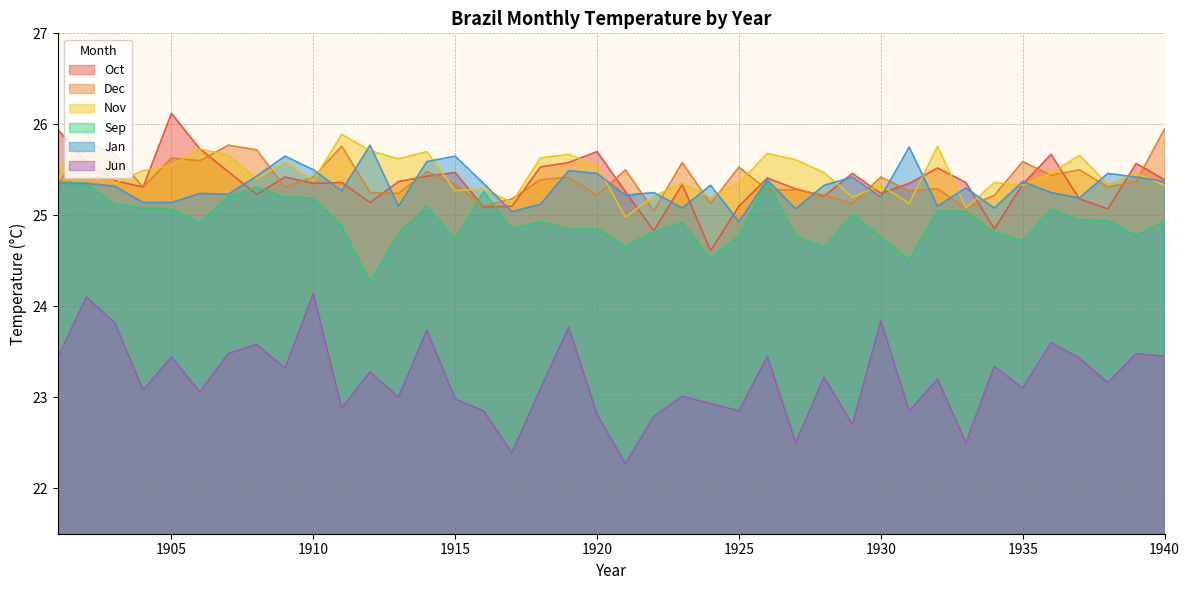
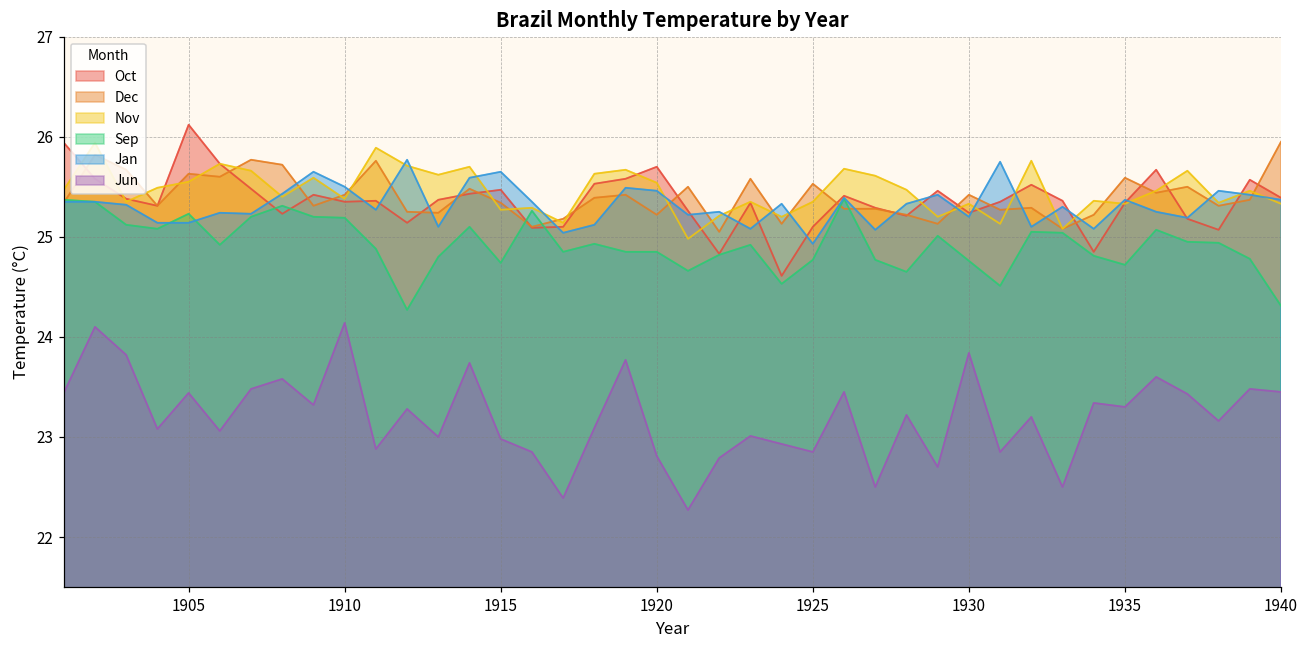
  {
    "Sep": {
-     "1905": 25.1,
+     "1905": 25.2,
      "1910": 25.2,
      "1915": 24.7,
      "1920": 24.9,
      "1925": 24.8,
      "1930": 24.8,
      "1935": 24.7,
-     "1940": 24.9
+     "1940": 24.3
    },
    "Jan": {
      "1905": 25.1,
      "1910": 25.5,
      "1915": 25.7,
      "1920": 25.5,
      "1925": 24.9,
      "1930": 25.2,
      "1935": 25.4
    },
    "Jun": {
      "1905": 23.4,
      "1910": 24.1,
      "1915": 23.0,
      "1920": 22.8,
      "1925": 22.9,
      "1930": 23.8,
-     "1935": 23.1,
+     "1935": 23.3,
      "1940": 23.5
    }
  }
